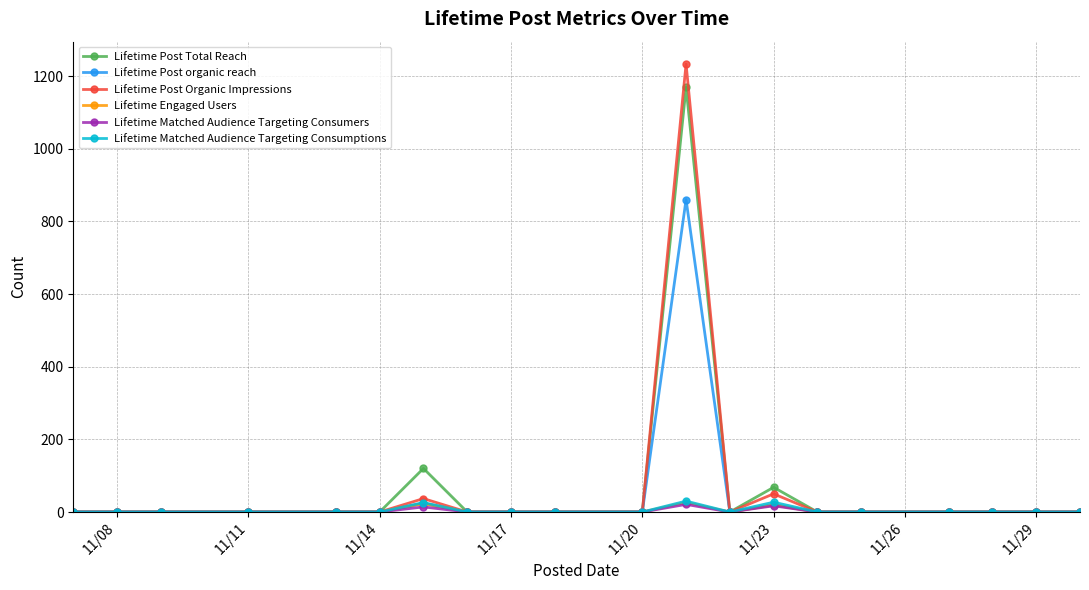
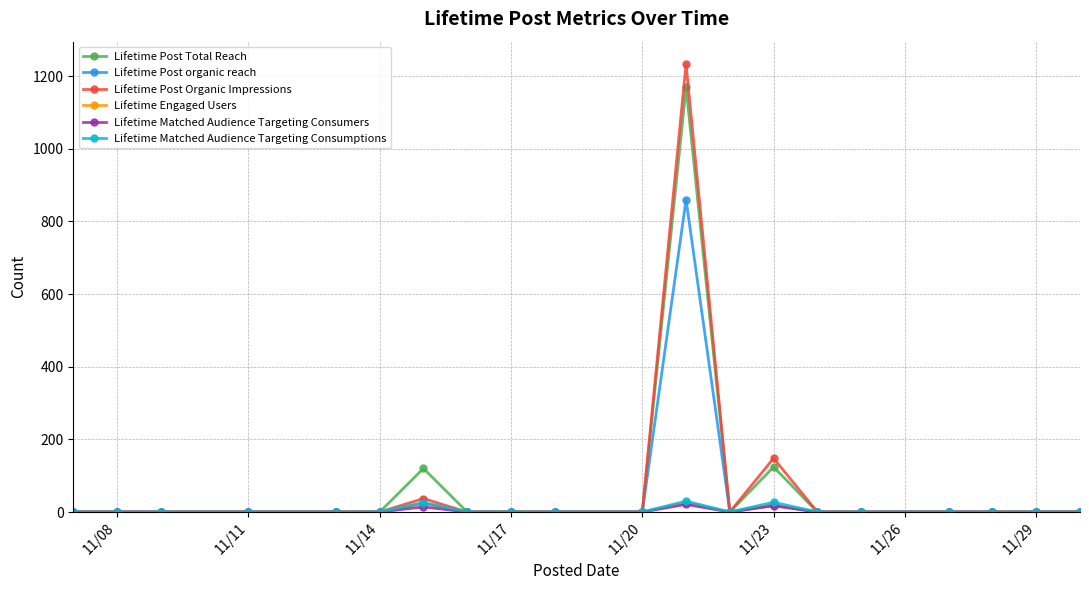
  {
    "Lifetime Post Total Reach": {
-     "11/23": 70
+     "11/23": 120
    },
    "Lifetime Post Organic Impressions": {
-     "11/23": 50
+     "11/23": 150
    }
  }
